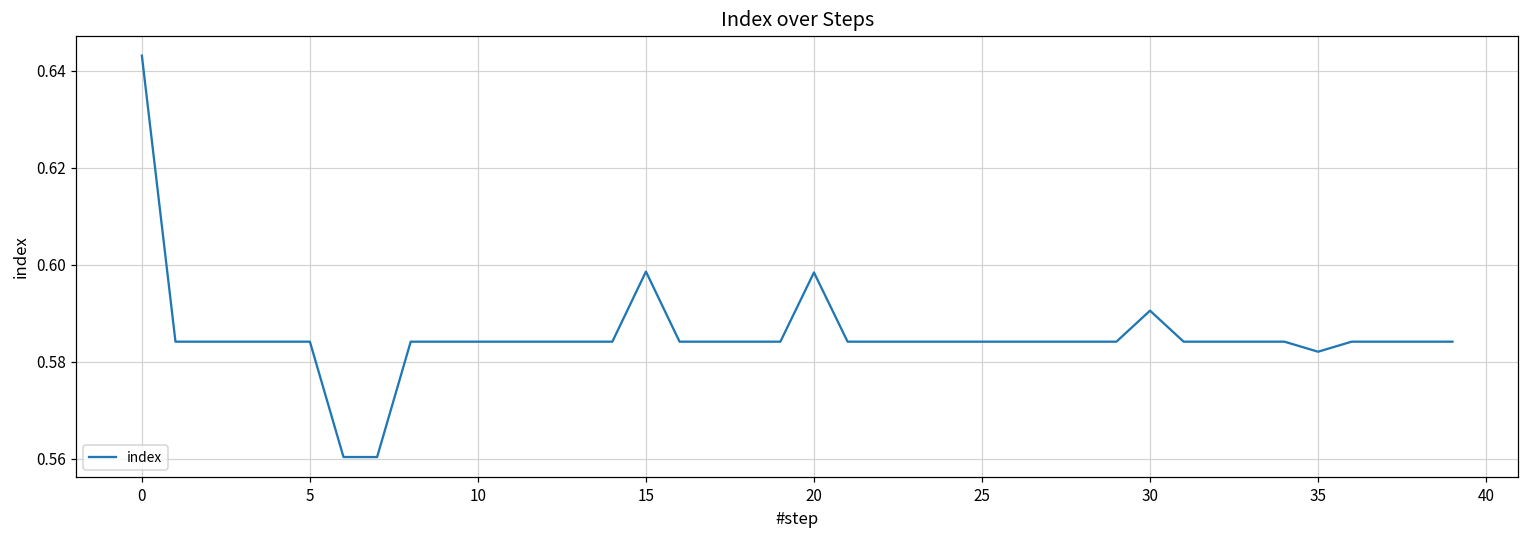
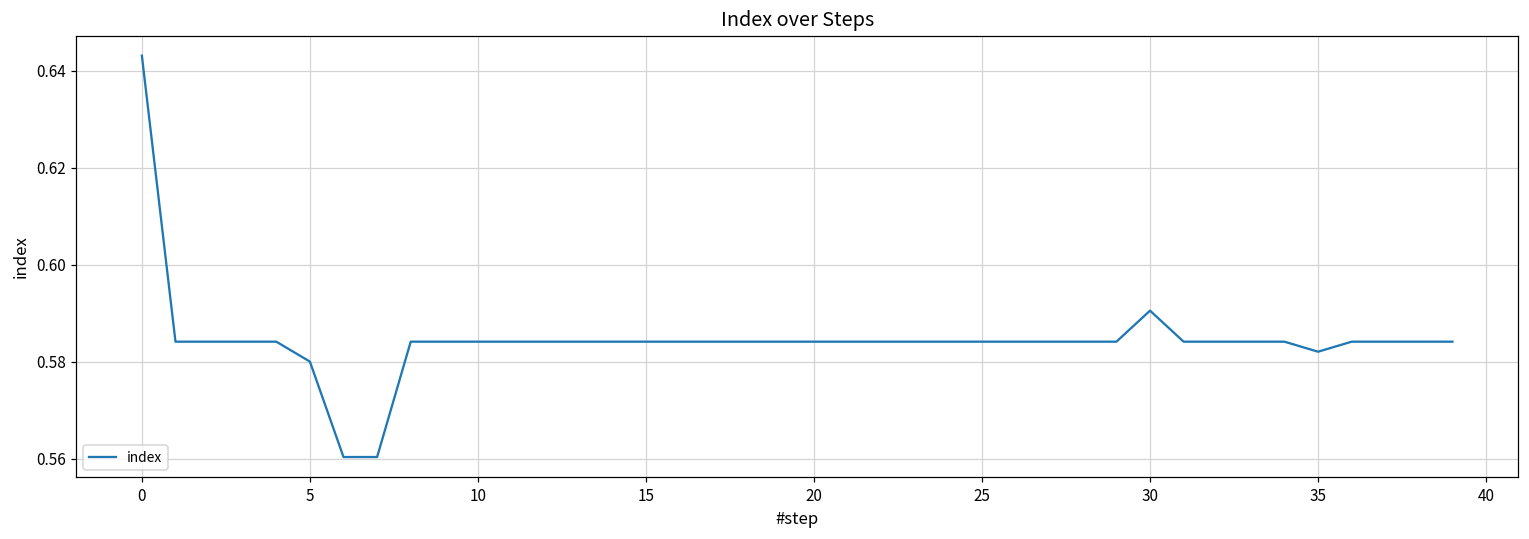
  {
    "0": 0.643,
-   "5": 0.584,
+   "5": 0.580,
    "10": 0.584,
-   "15": 0.599,
-   "20": 0.598,
+   "15": 0.584,
+   "20": 0.584,
    "25": 0.584,
    "30": 0.591,
    "35": 0.582
  }
